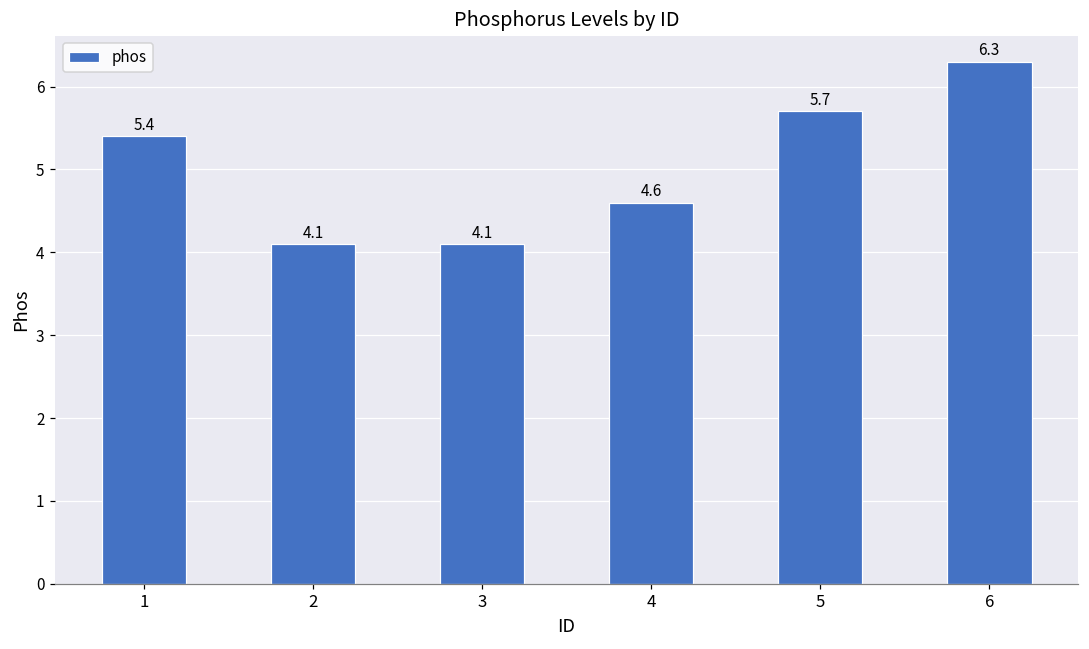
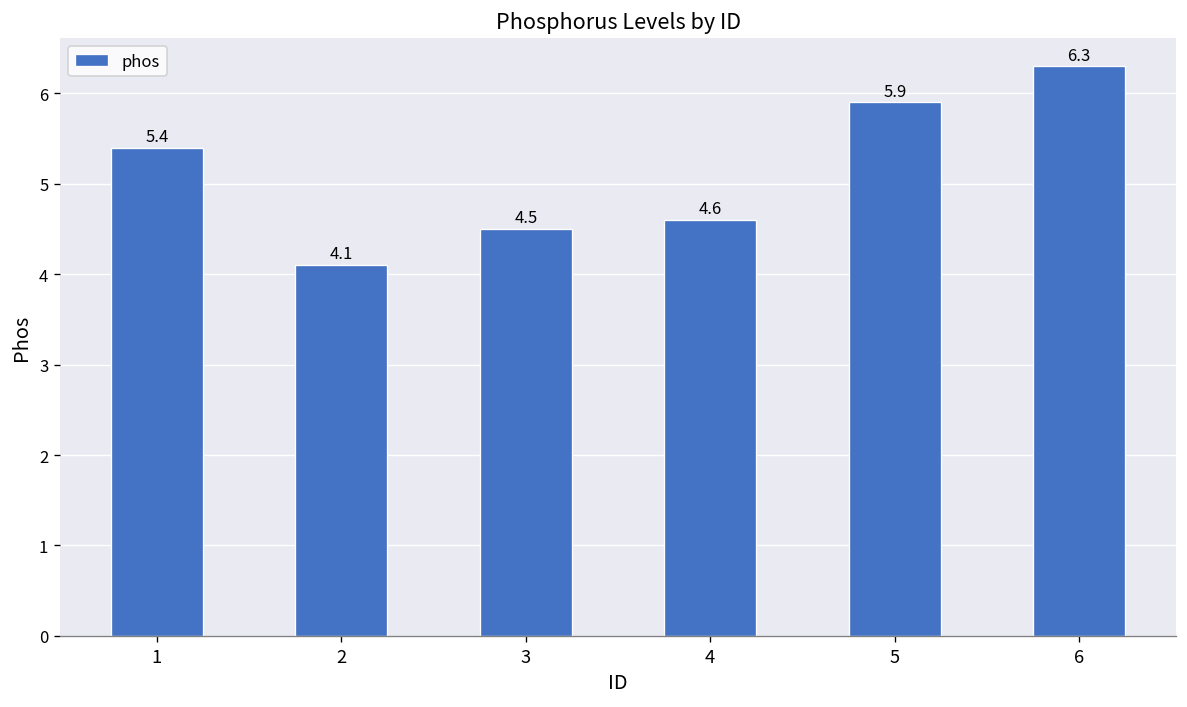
  {
    "1": 5.4,
    "2": 4.1,
-   "3": 4.1,
+   "3": 4.5,
    "4": 4.6,
-   "5": 5.7,
+   "5": 5.9,
    "6": 6.3
  }
